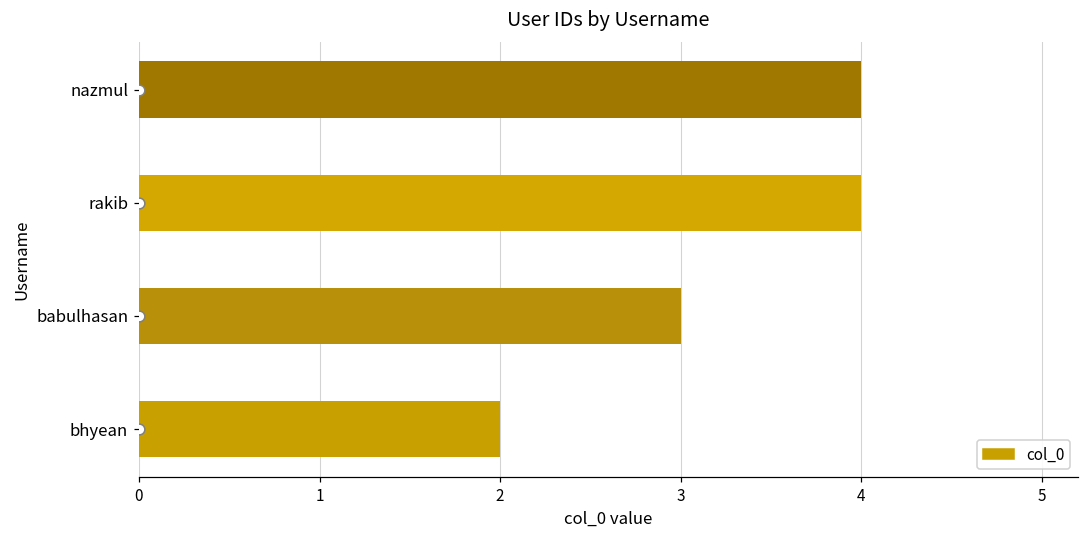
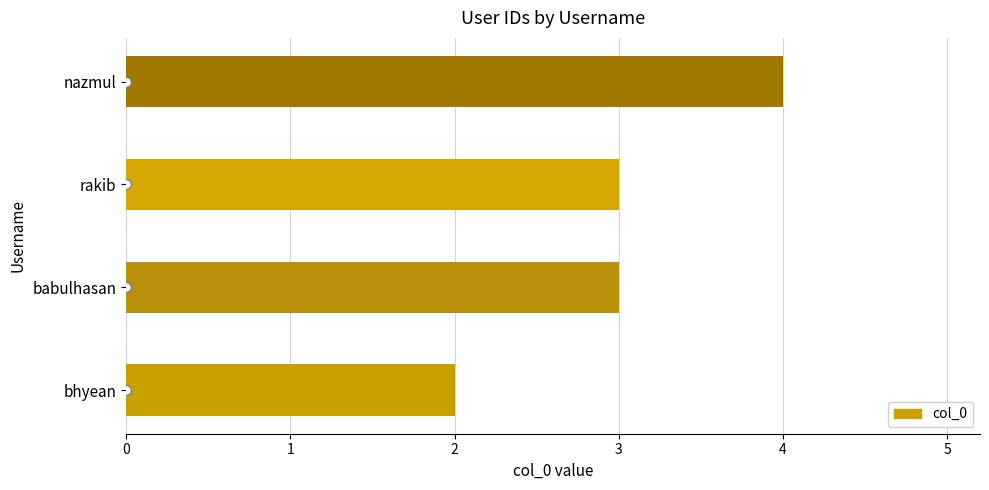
  {
    "col_0": {
      "nazmul": 4,
-     "rakib": 4,
+     "rakib": 3,
      "babulhasan": 3,
      "bhyean": 2
    }
  }
